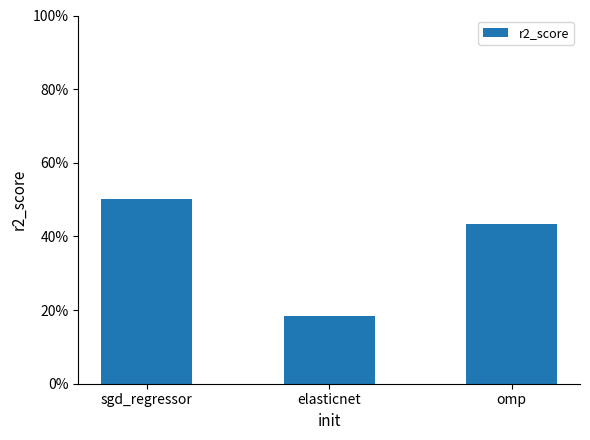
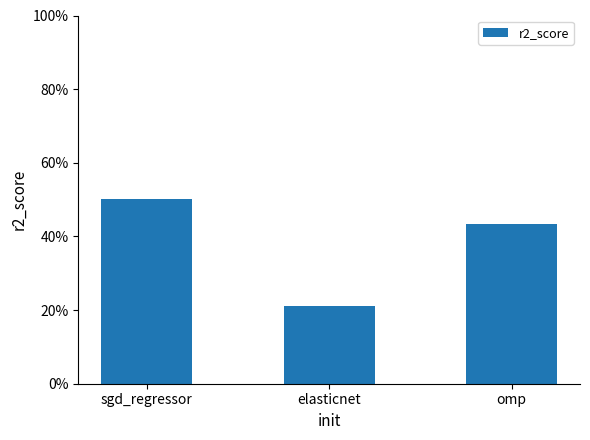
  {
    "sgd_regressor": "50%",
-   "elasticnet": "18%",
+   "elasticnet": "21%",
    "omp": "43%"
  }
